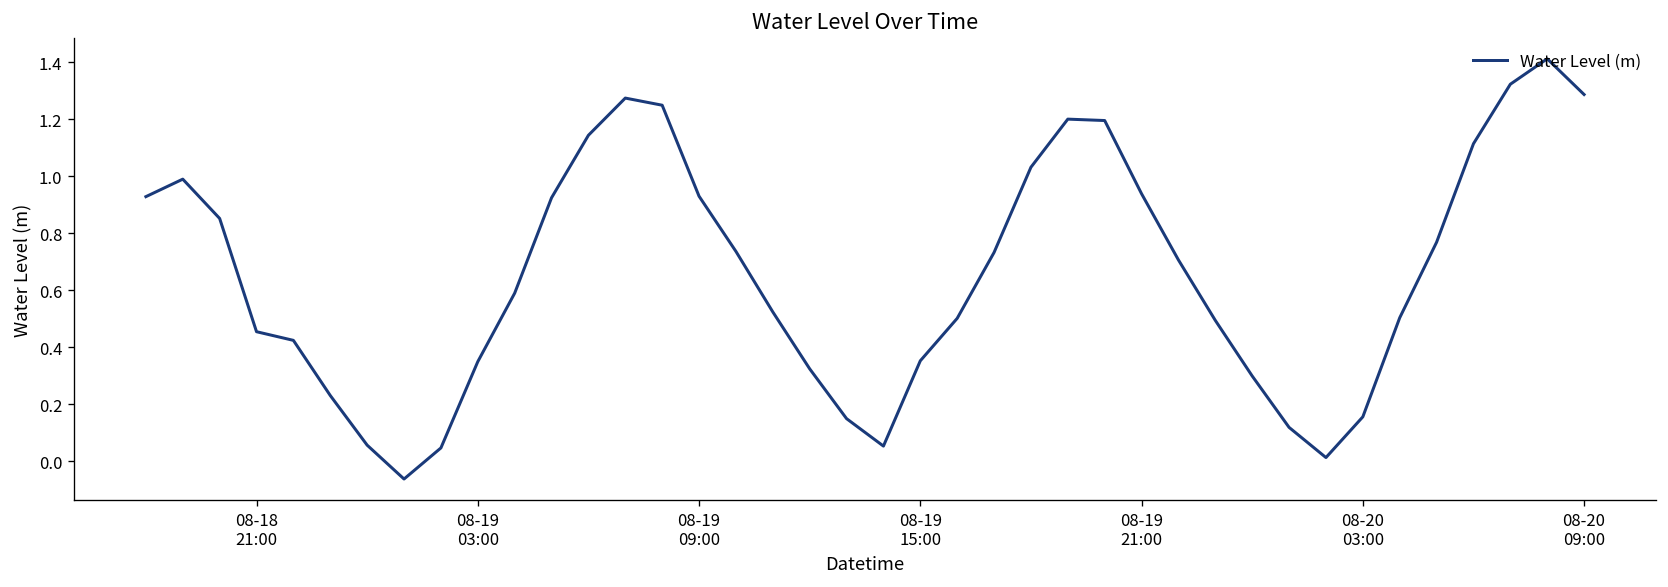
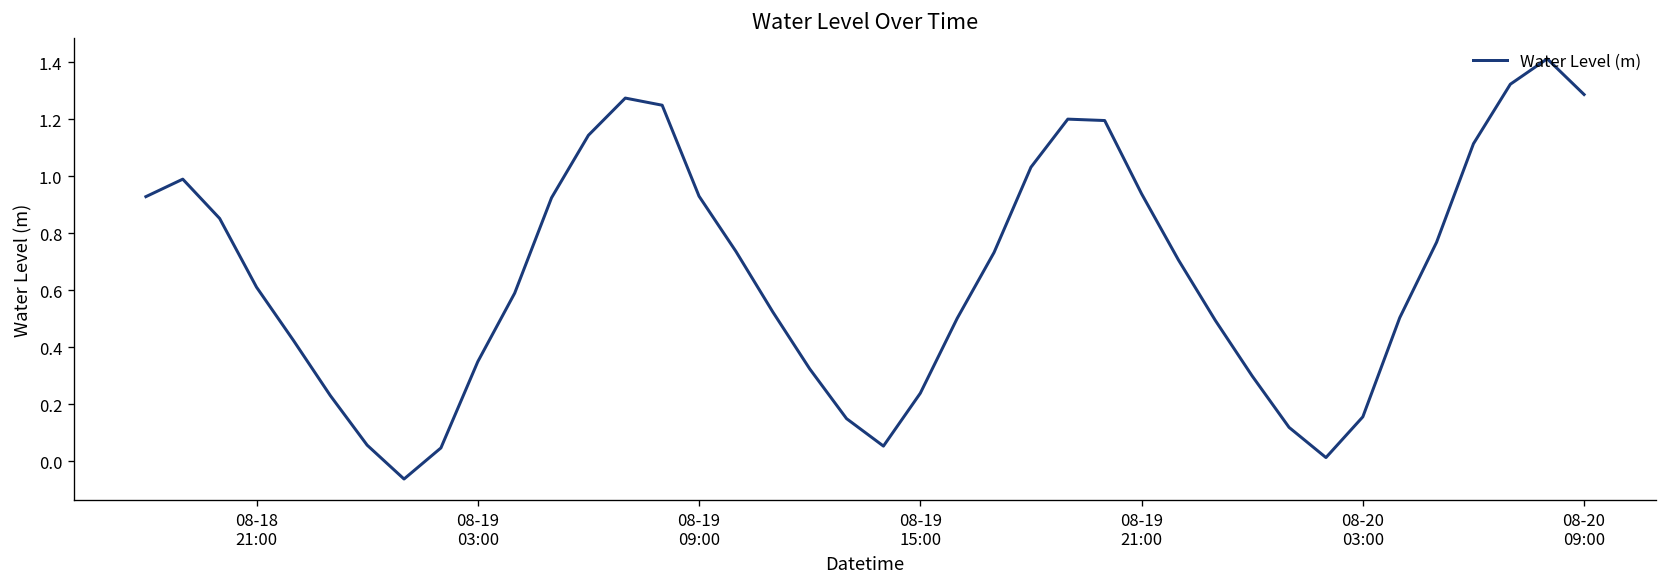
  {
-   "08-18 21:00": 0.45,
+   "08-18 21:00": 0.61,
    "08-19 03:00": 0.35,
    "08-19 09:00": 0.93,
-   "08-19 15:00": 0.35,
+   "08-19 15:00": 0.24,
    "08-19 21:00": 0.94,
    "08-20 03:00": 0.16,
    "08-20 09:00": 1.29
  }
